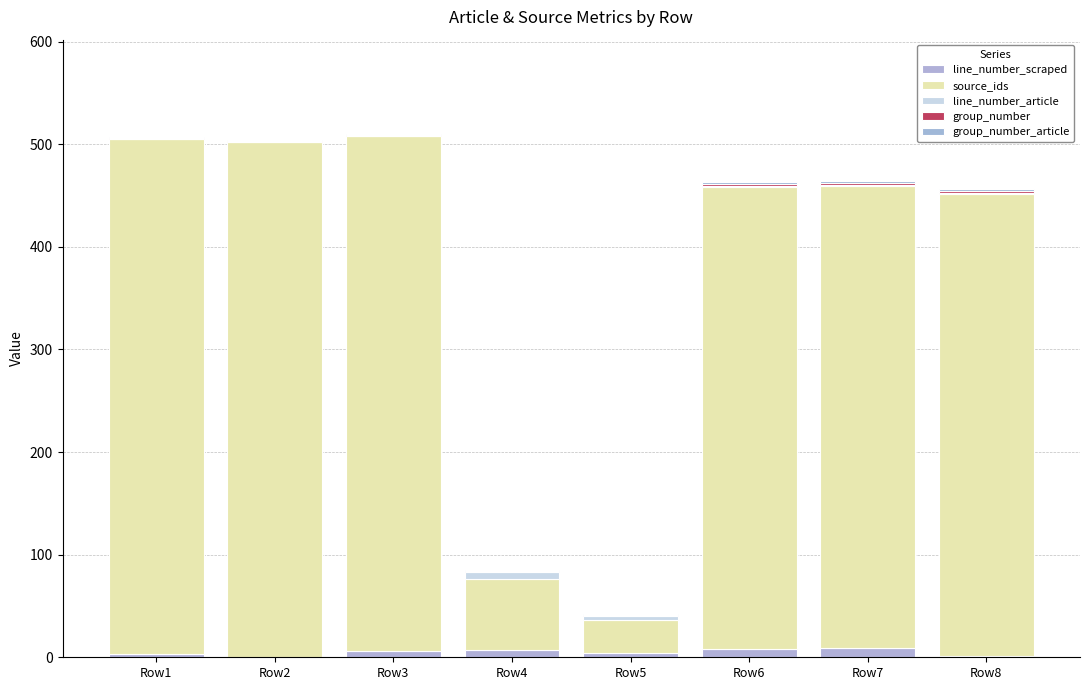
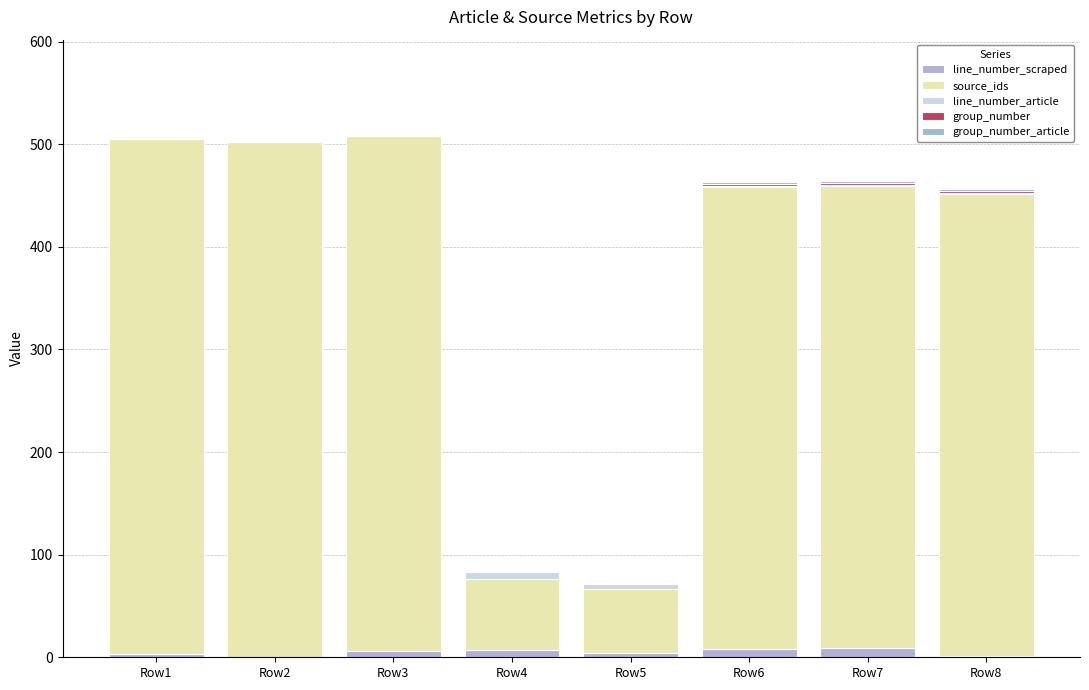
  {
    "source_ids": {
      "Row1": 502,
      "Row2": 502,
      "Row3": 502,
      "Row4": 69,
-     "Row5": 32,
+     "Row5": 63,
      "Row6": 450,
      "Row7": 450,
      "Row8": 450
    }
  }
